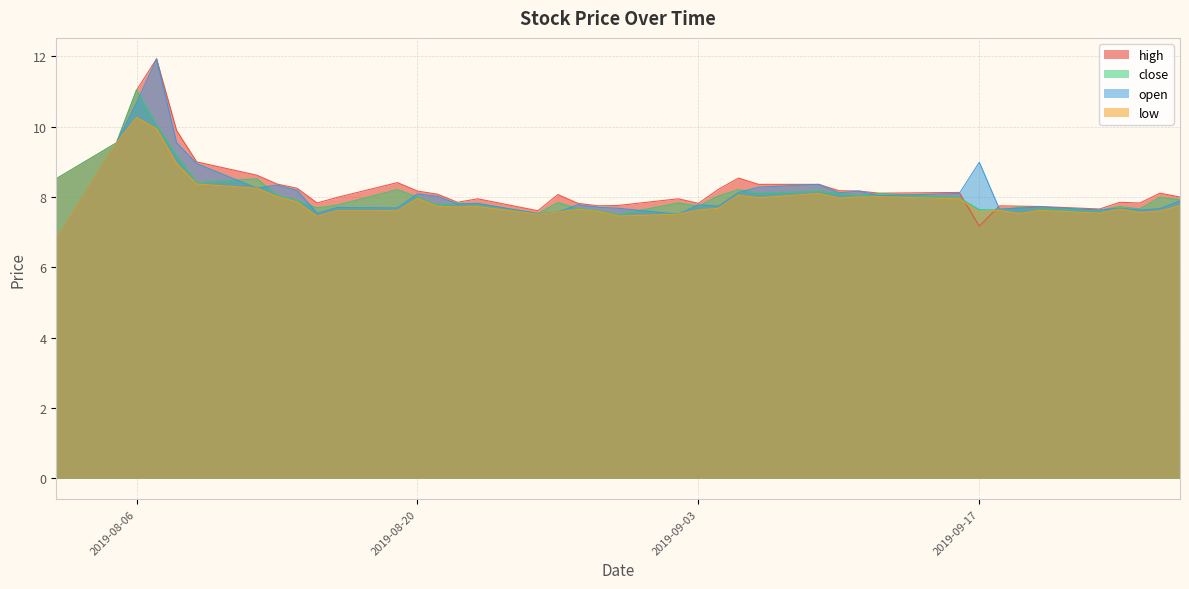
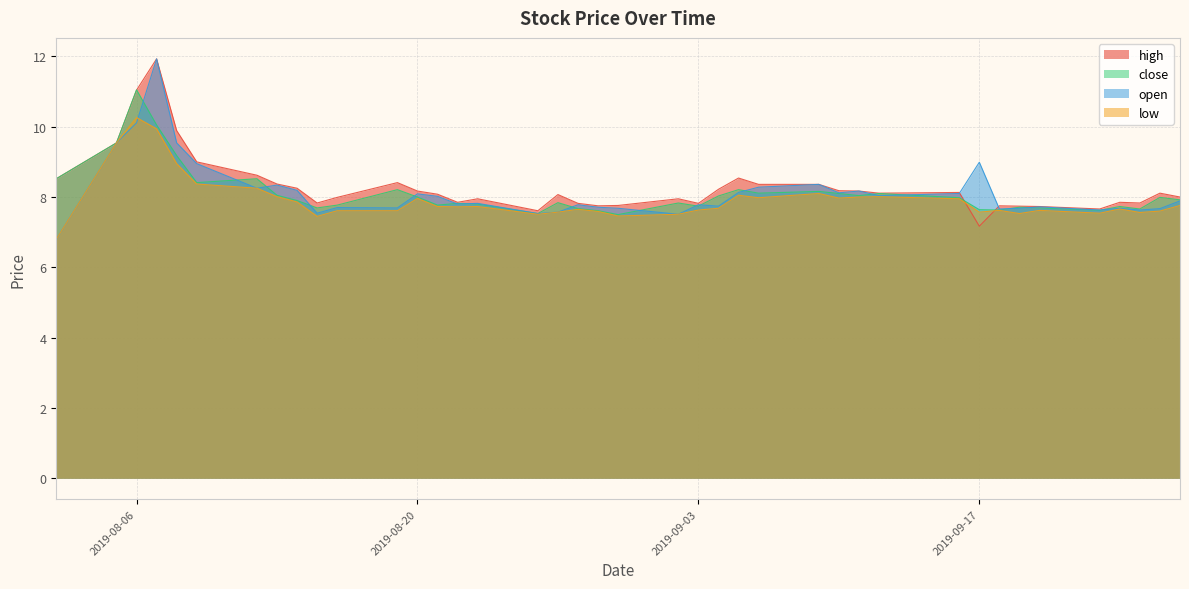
  {
    "high": {
      "2019-08-20": 8.2,
      "2019-09-17": 7.2
    },
    "open": {
-     "2019-08-06": 10.7,
+     "2019-08-06": 10.1,
      "2019-08-20": 8.1,
      "2019-09-17": 9.0
    },
    "low": {
      "2019-08-06": 10.3,
      "2019-09-03": 7.6
    }
  }
